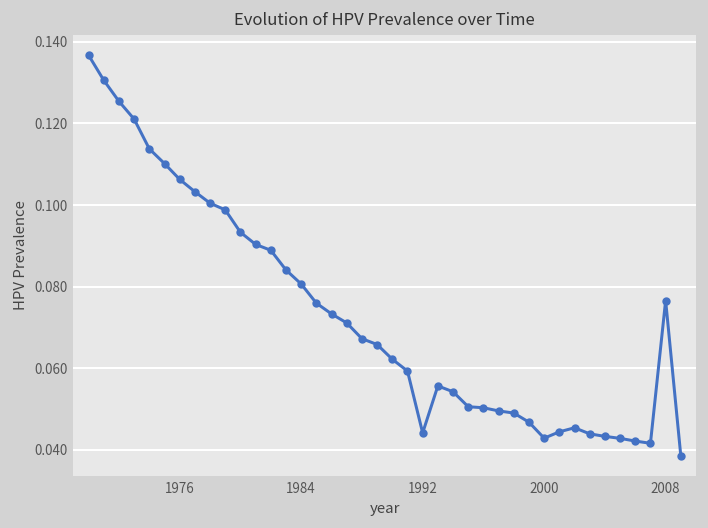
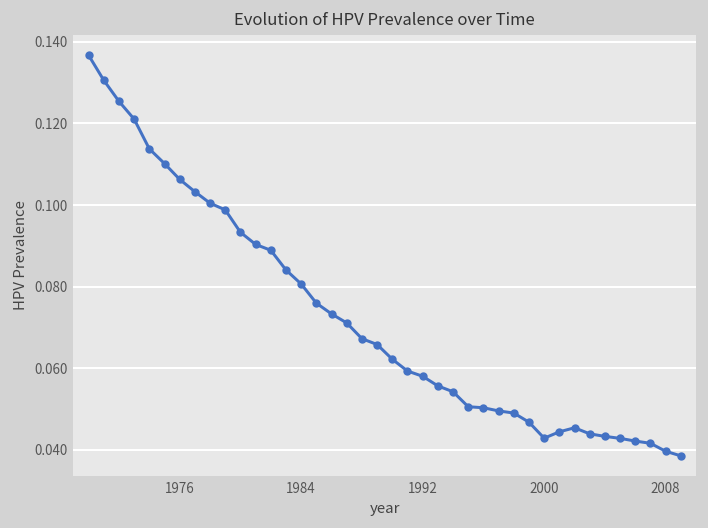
  {
    "1976": 0.106,
    "1984": 0.081,
-   "1992": 0.044,
+   "1992": 0.058,
    "2000": 0.043,
-   "2008": 0.077
+   "2008": 0.040
  }
